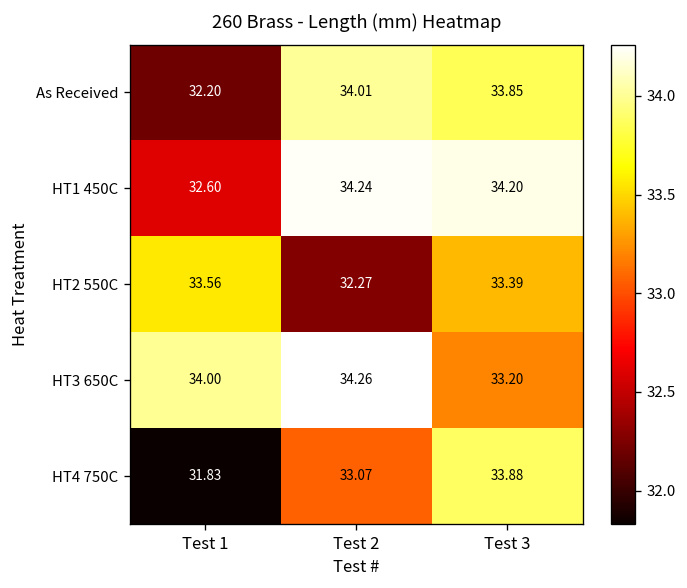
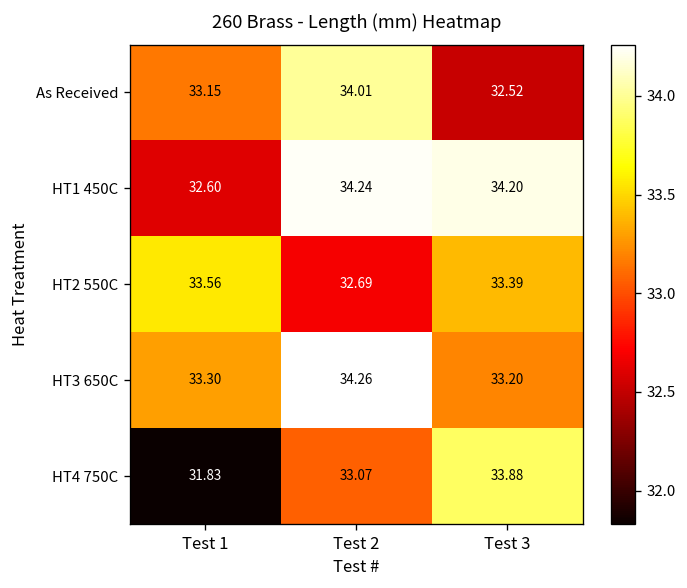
  {
    "As Received": {
-     "Test 1": 32.20,
+     "Test 1": 33.15,
      "Test 2": 34.01,
-     "Test 3": 33.85
+     "Test 3": 32.52
    },
    "HT1 450C": {
      "Test 1": 32.60,
      "Test 2": 34.24,
      "Test 3": 34.20
    },
    "HT2 550C": {
      "Test 1": 33.56,
-     "Test 2": 32.27,
+     "Test 2": 32.69,
      "Test 3": 33.39
    },
    "HT3 650C": {
-     "Test 1": 34.00,
+     "Test 1": 33.30,
      "Test 2": 34.26,
      "Test 3": 33.20
    },
    "HT4 750C": {
      "Test 1": 31.83,
      "Test 2": 33.07,
      "Test 3": 33.88
    }
  }
